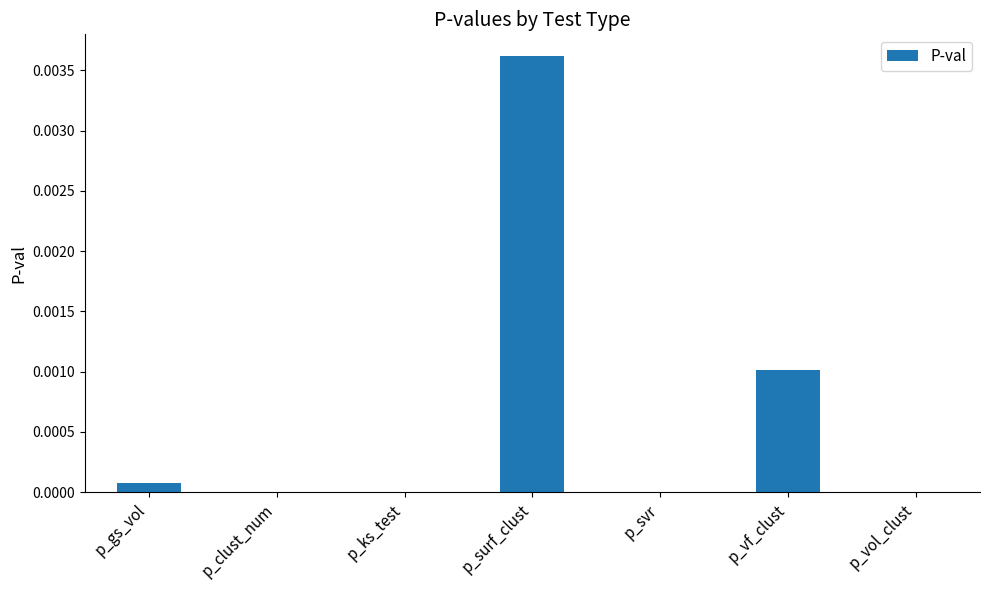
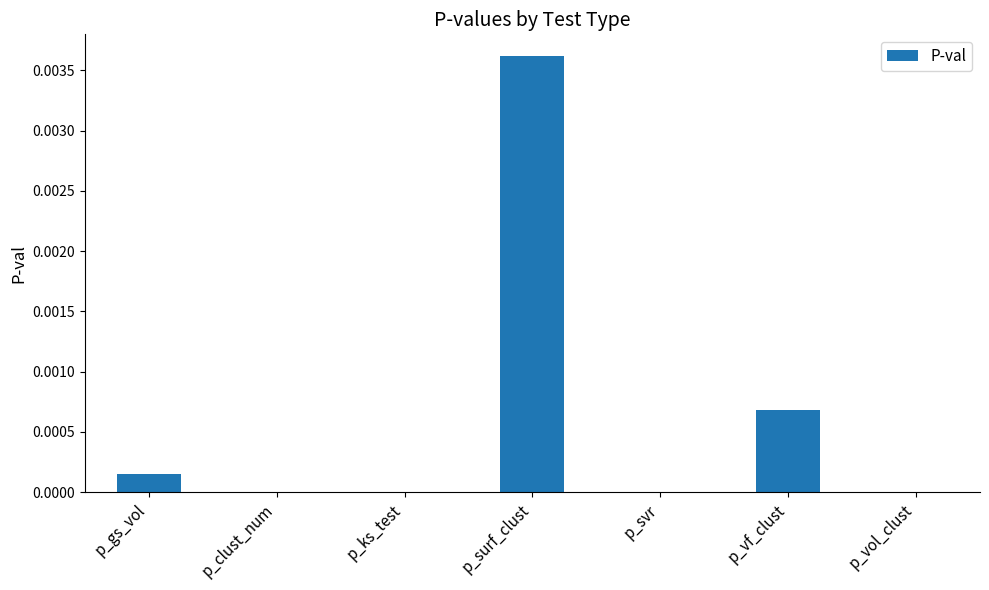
  {
-   "p_gs_vol": 0.00008,
+   "p_gs_vol": 0.00015,
    "p_ks_test": 0.00000,
    "p_surf_clust": 0.00362,
-   "p_vf_clust": 0.00101,
+   "p_vf_clust": 0.00068,
    "p_vol_clust": 0.00000
  }
